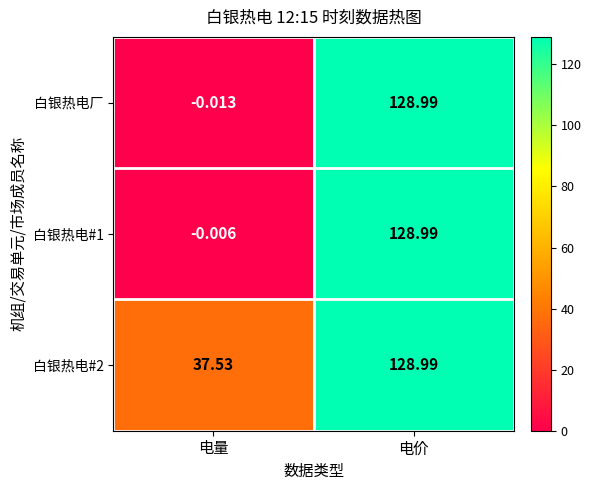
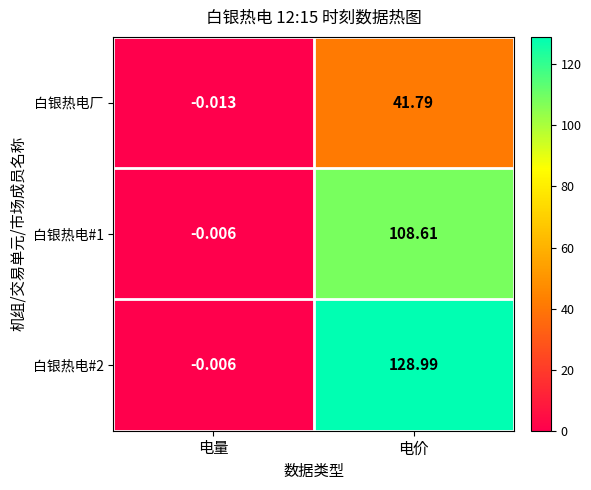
  {
    "白银热电厂": {
      "电量": -0.013,
-     "电价": 128.99
+     "电价": 41.79
    },
    "白银热电#1": {
      "电量": -0.006,
-     "电价": 128.99
+     "电价": 108.61
    },
    "白银热电#2": {
-     "电量": 37.53,
+     "电量": -0.006,
      "电价": 128.99
    }
  }
